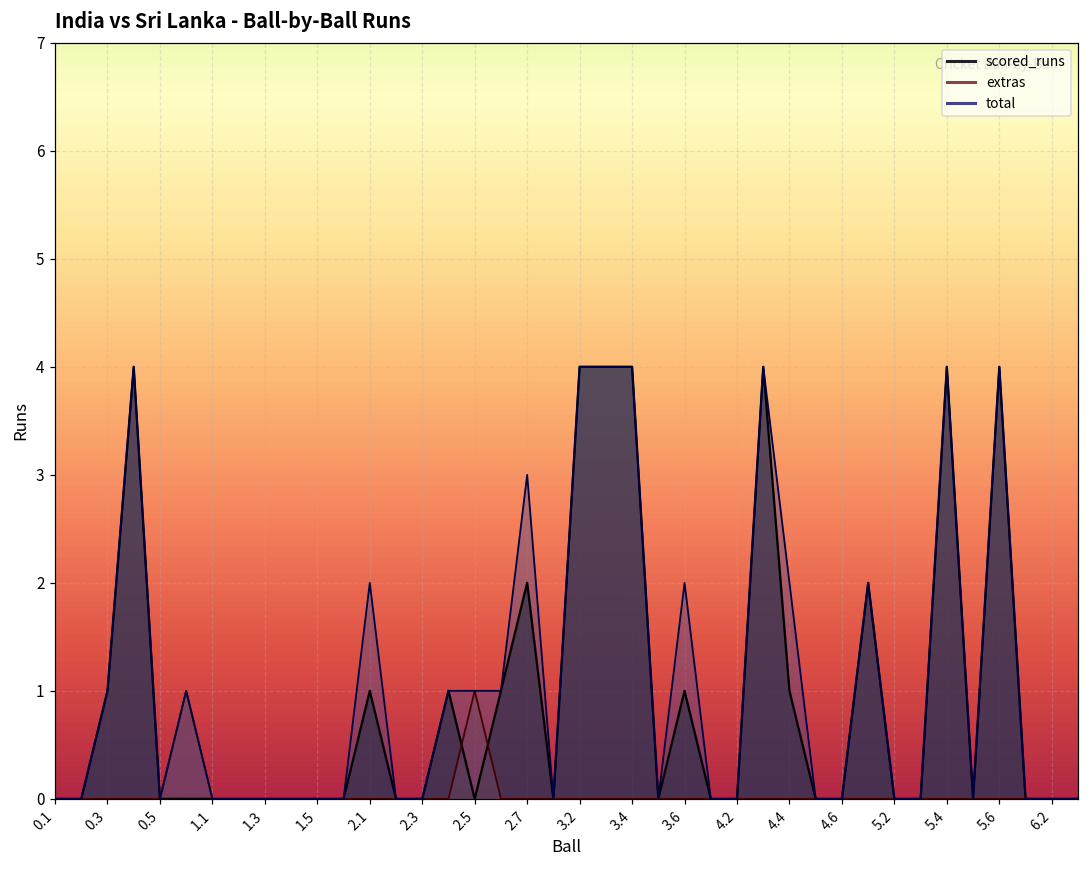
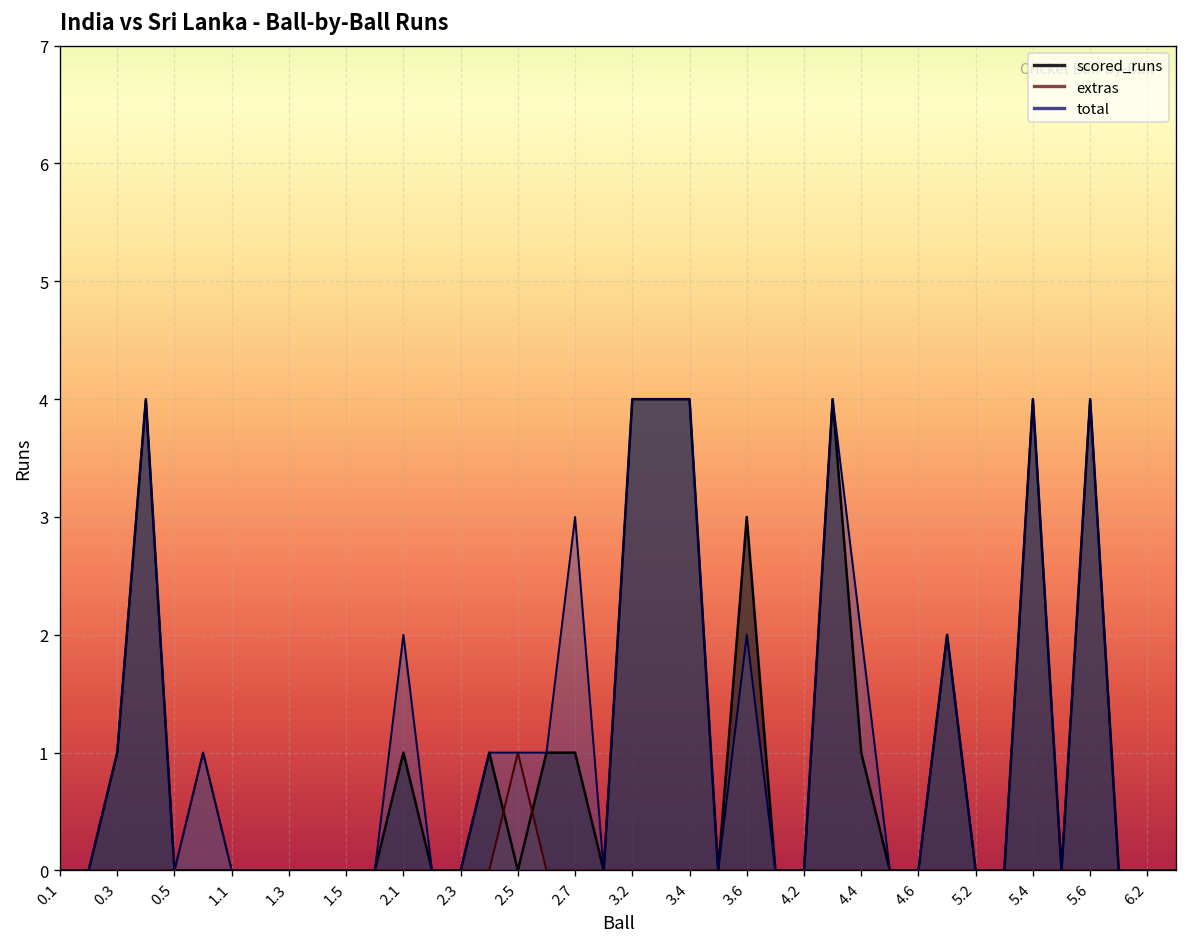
  {
    "scored_runs": {
      "2.1": 1,
      "2.5": 0,
-     "2.7": 2,
-     "3.6": 1,
+     "2.7": 1,
+     "3.6": 3,
      "4.4": 1
    },
    "extras": {
      "0.3": 0,
      "2.1": 0,
      "2.7": 0,
      "3.2": 0,
      "3.4": 0,
      "3.6": 0,
      "4.4": 0,
      "5.4": 0,
      "5.6": 0
    },
    "total": {
      "2.1": 2,
      "2.7": 3,
      "3.6": 2,
      "4.4": 2
    }
  }
